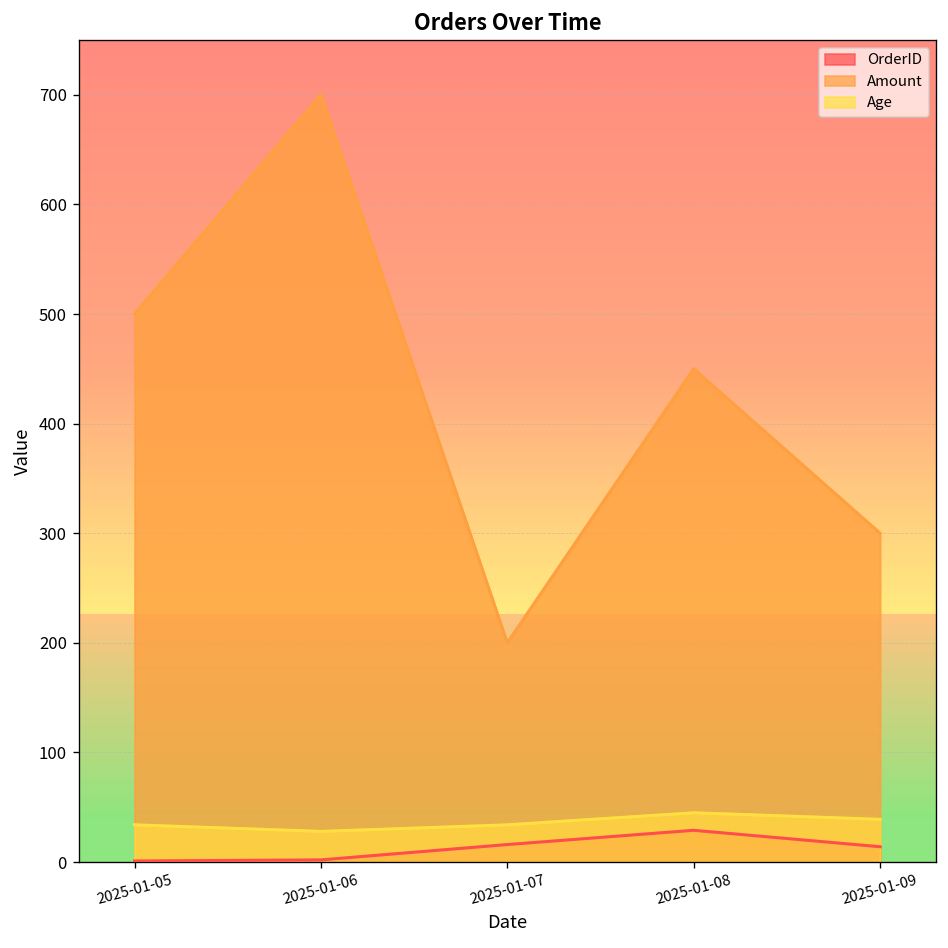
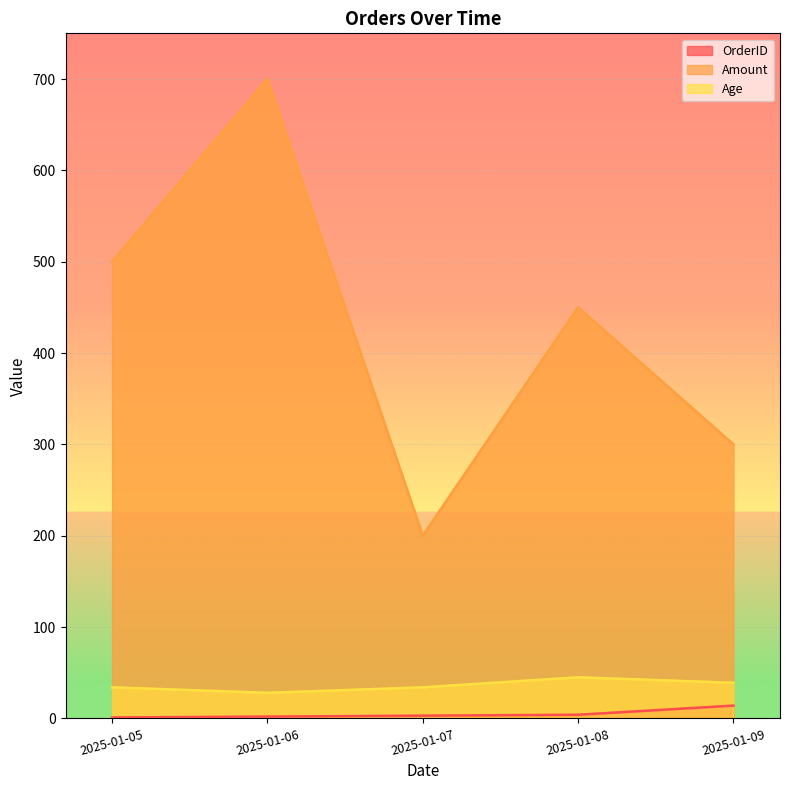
  {
    "OrderID": {
      "2025-01-05": 0,
      "2025-01-06": 0,
-     "2025-01-07": 20,
-     "2025-01-08": 30,
+     "2025-01-07": 0,
+     "2025-01-08": 0,
      "2025-01-09": 10
    }
  }
